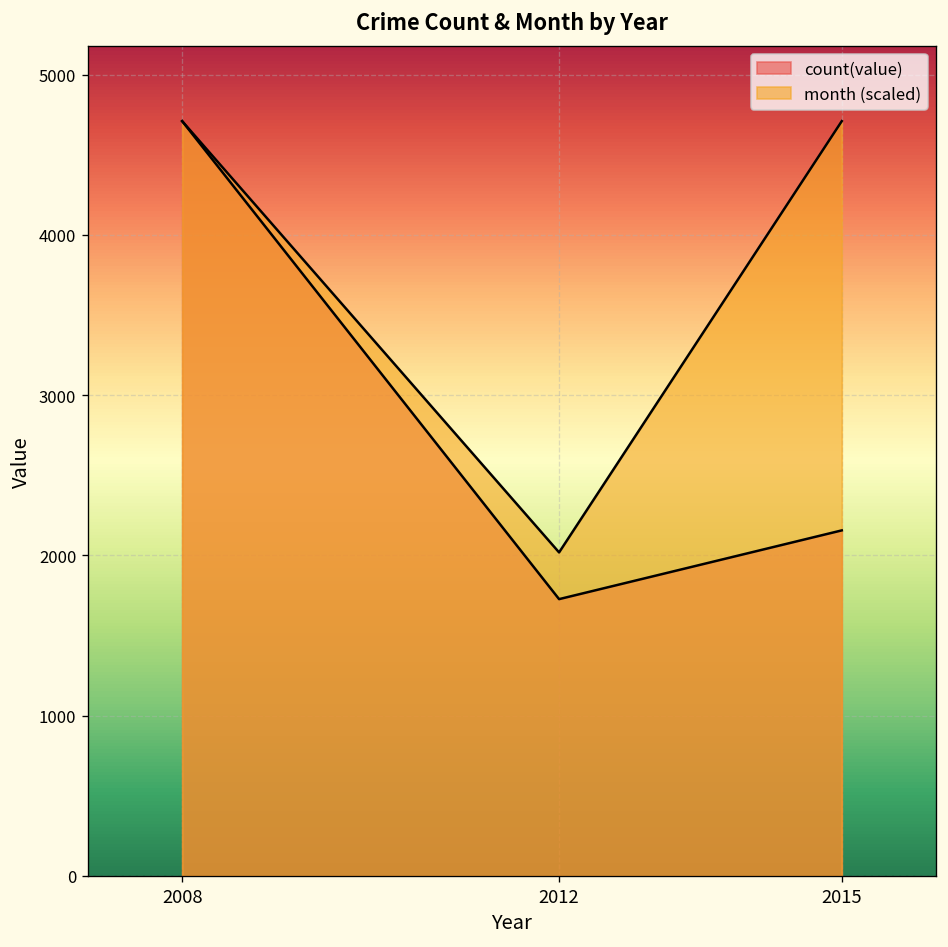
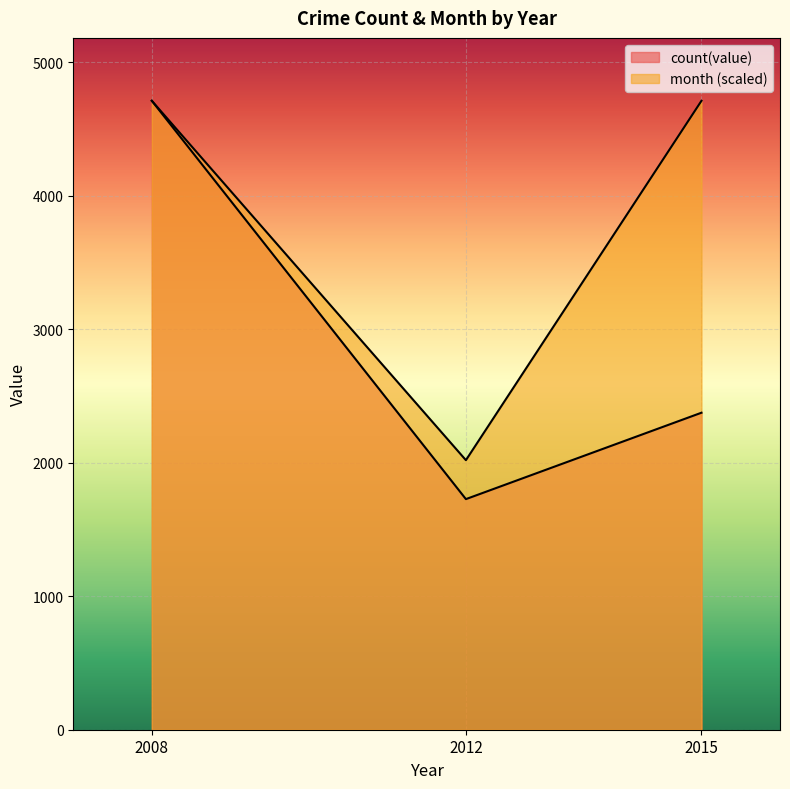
  {
    "count(value)": {
      "2012": 1730,
-     "2015": 2160
+     "2015": 2370
    },
    "month (scaled)": {
      "2012": 2020,
      "2015": 4710
    }
  }
